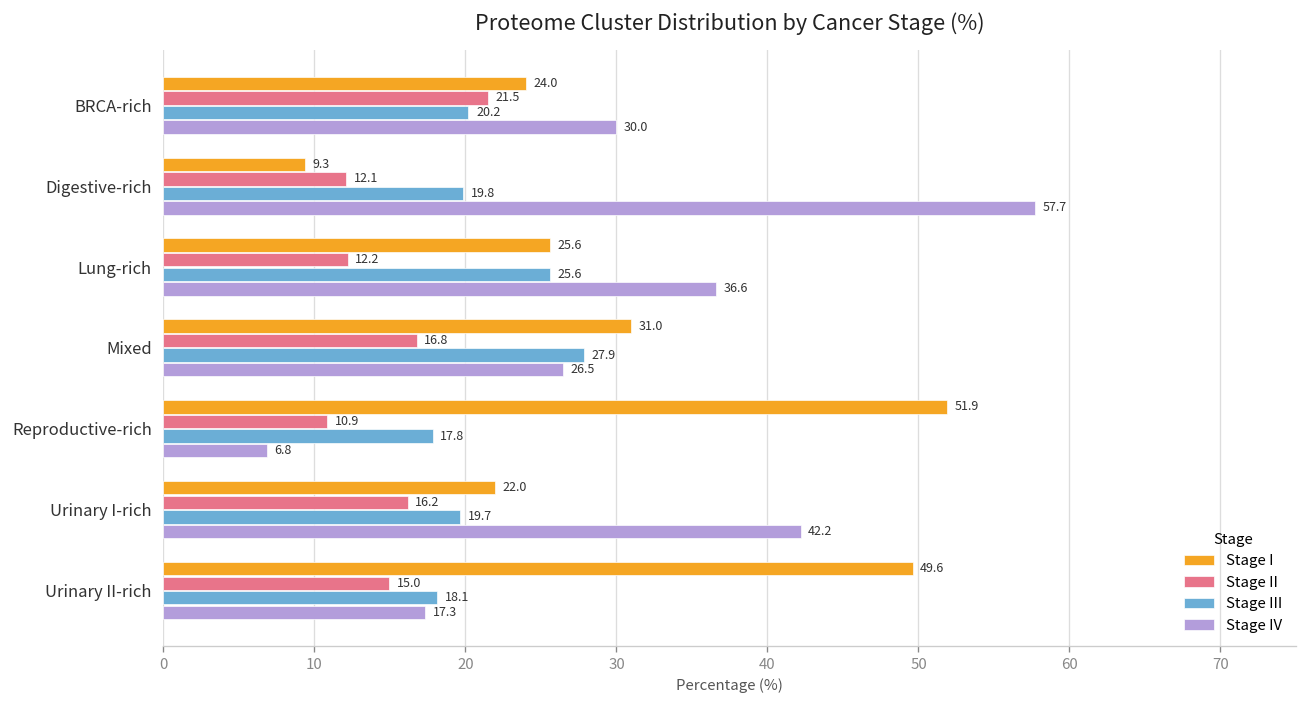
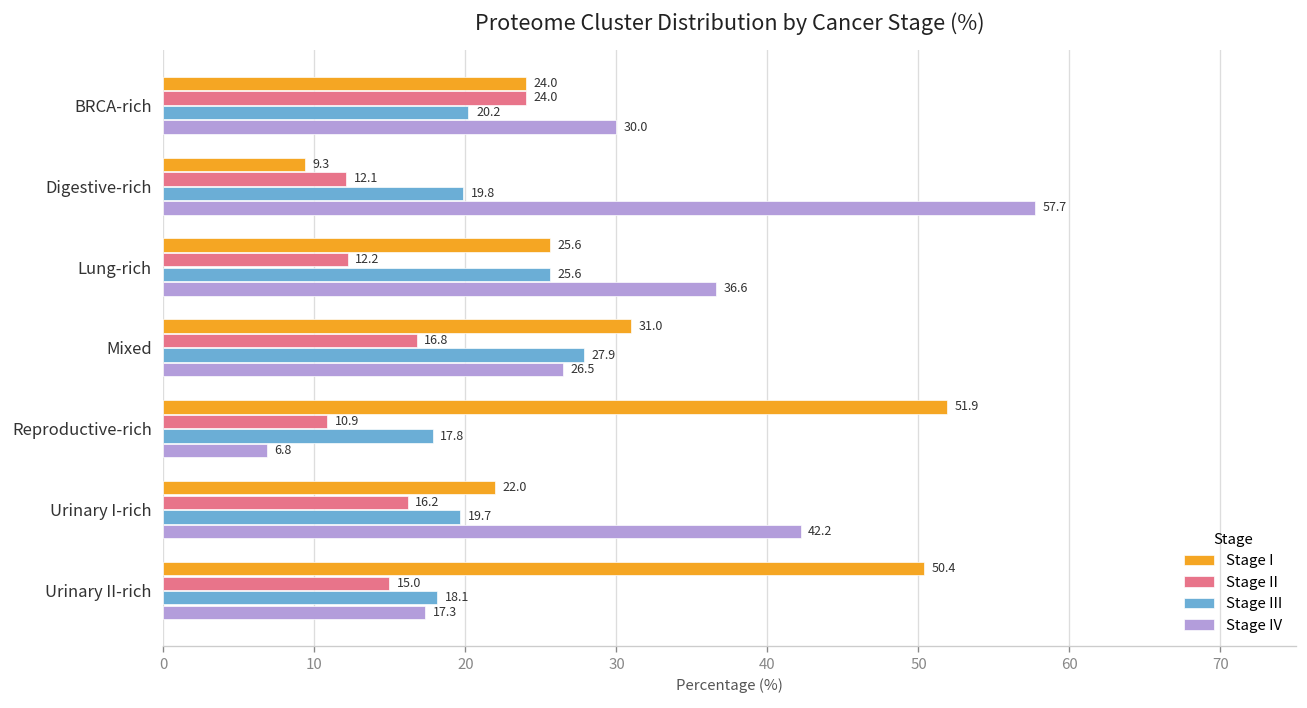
  {
    "Stage I": {
      "BRCA-rich": 24.0,
      "Digestive-rich": 9.3,
      "Lung-rich": 25.6,
      "Mixed": 31.0,
      "Reproductive-rich": 51.9,
      "Urinary I-rich": 22.0,
-     "Urinary II-rich": 49.6
+     "Urinary II-rich": 50.4
    },
    "Stage II": {
-     "BRCA-rich": 21.5,
+     "BRCA-rich": 24.0,
      "Digestive-rich": 12.1,
      "Lung-rich": 12.2,
      "Mixed": 16.8,
      "Reproductive-rich": 10.9,
      "Urinary I-rich": 16.2,
      "Urinary II-rich": 15.0
    },
    "Stage III": {
      "BRCA-rich": 20.2,
      "Digestive-rich": 19.8,
      "Lung-rich": 25.6,
      "Mixed": 27.9,
      "Reproductive-rich": 17.8,
      "Urinary I-rich": 19.7,
      "Urinary II-rich": 18.1
    },
    "Stage IV": {
      "BRCA-rich": 30.0,
      "Digestive-rich": 57.7,
      "Lung-rich": 36.6,
      "Mixed": 26.5,
      "Reproductive-rich": 6.8,
      "Urinary I-rich": 42.2,
      "Urinary II-rich": 17.3
    }
  }
